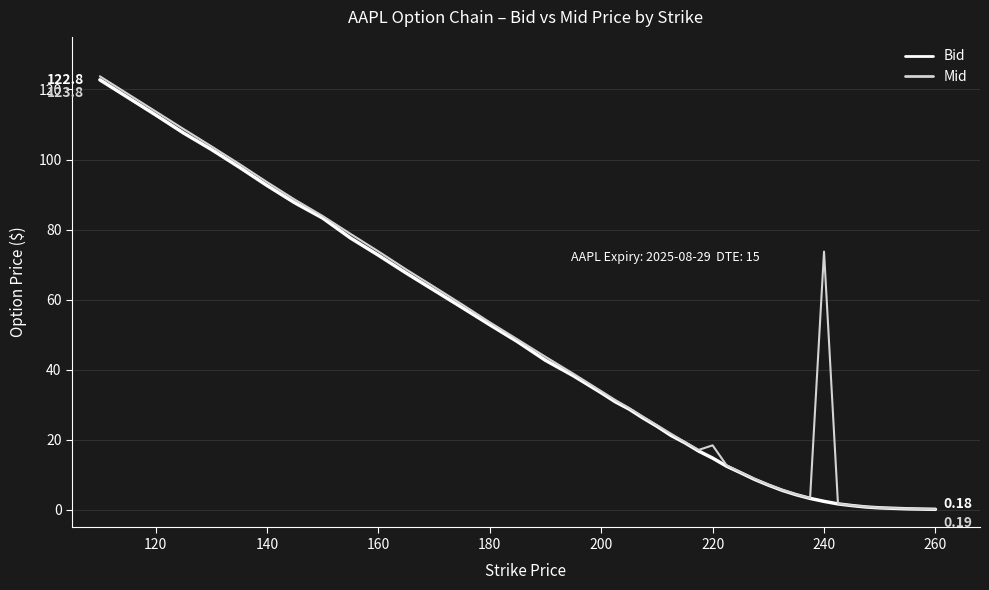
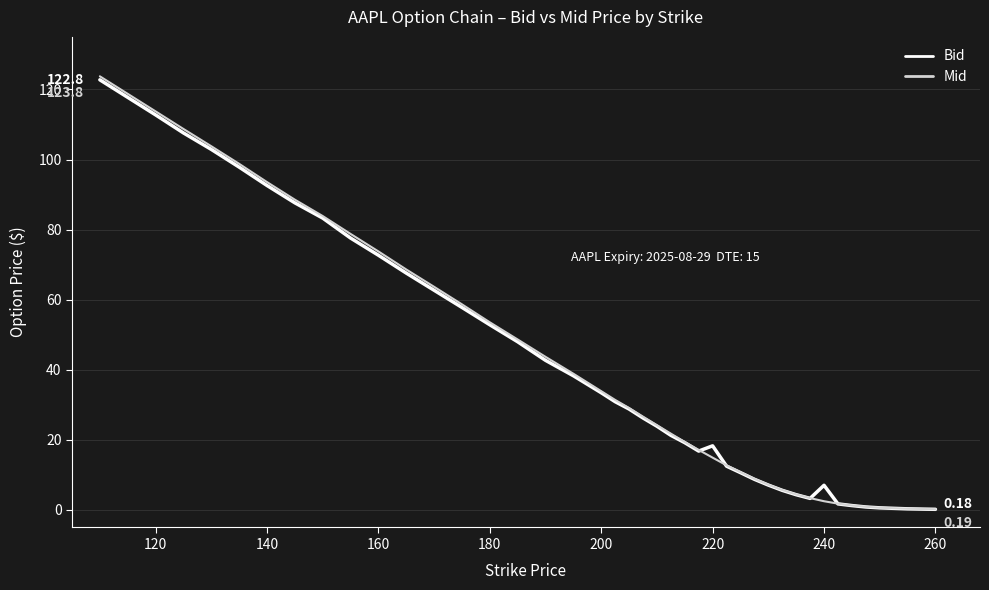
  {
    "Bid": {
      "120": 113,
      "140": 93,
      "160": 73,
-     "220": 15,
-     "240": 2
+     "220": 18,
+     "240": 7
    },
    "Mid": {
      "120": 114,
      "140": 94,
      "160": 74,
-     "220": 18,
-     "240": 74
+     "220": 15,
+     "240": 2
    }
  }
